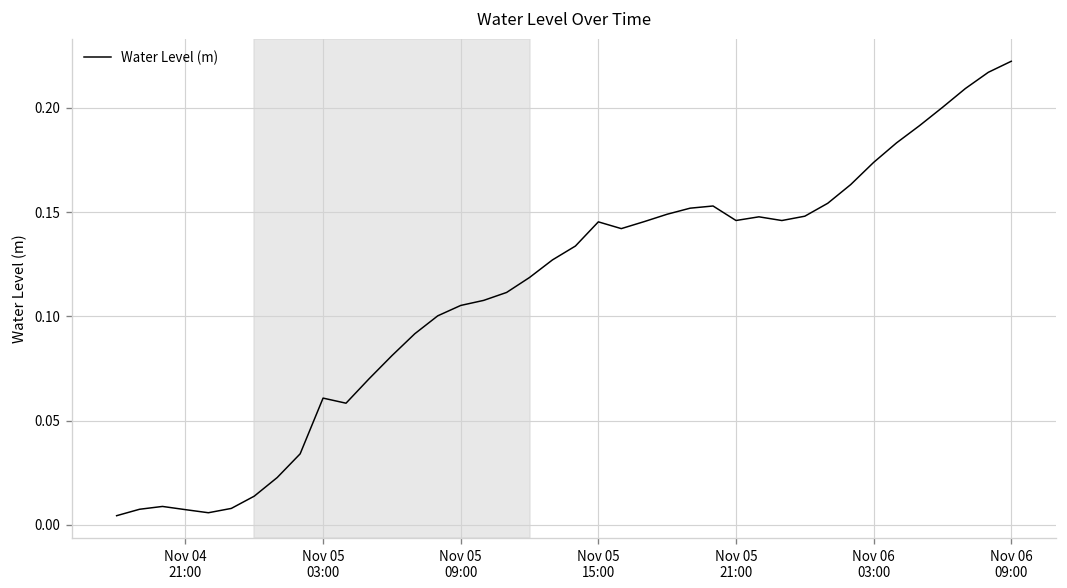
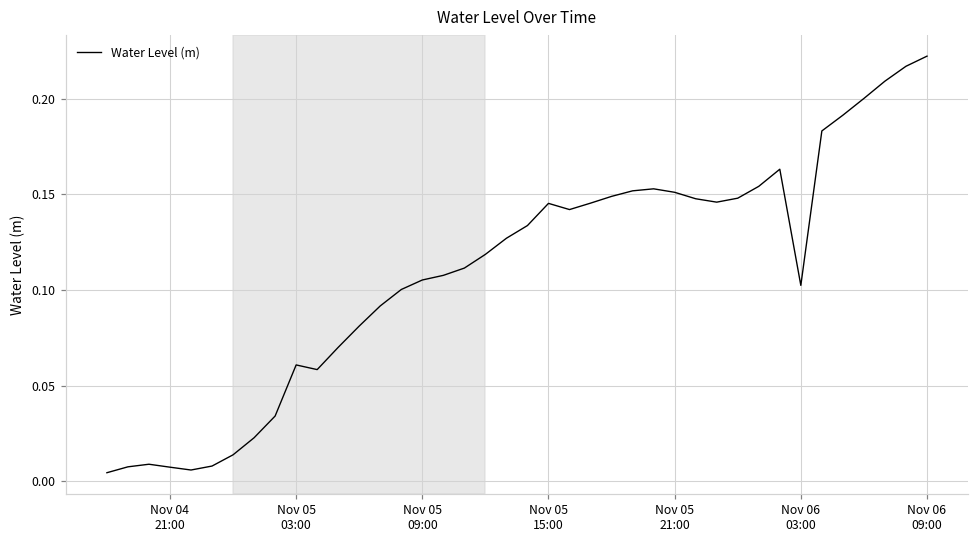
  {
    "Nov 04 21:00": 0.007,
    "Nov 05 03:00": 0.061,
    "Nov 05 09:00": 0.105,
    "Nov 05 15:00": 0.145,
-   "Nov 05 21:00": 0.146,
-   "Nov 06 03:00": 0.174,
+   "Nov 05 21:00": 0.151,
+   "Nov 06 03:00": 0.102,
    "Nov 06 09:00": 0.222
  }
